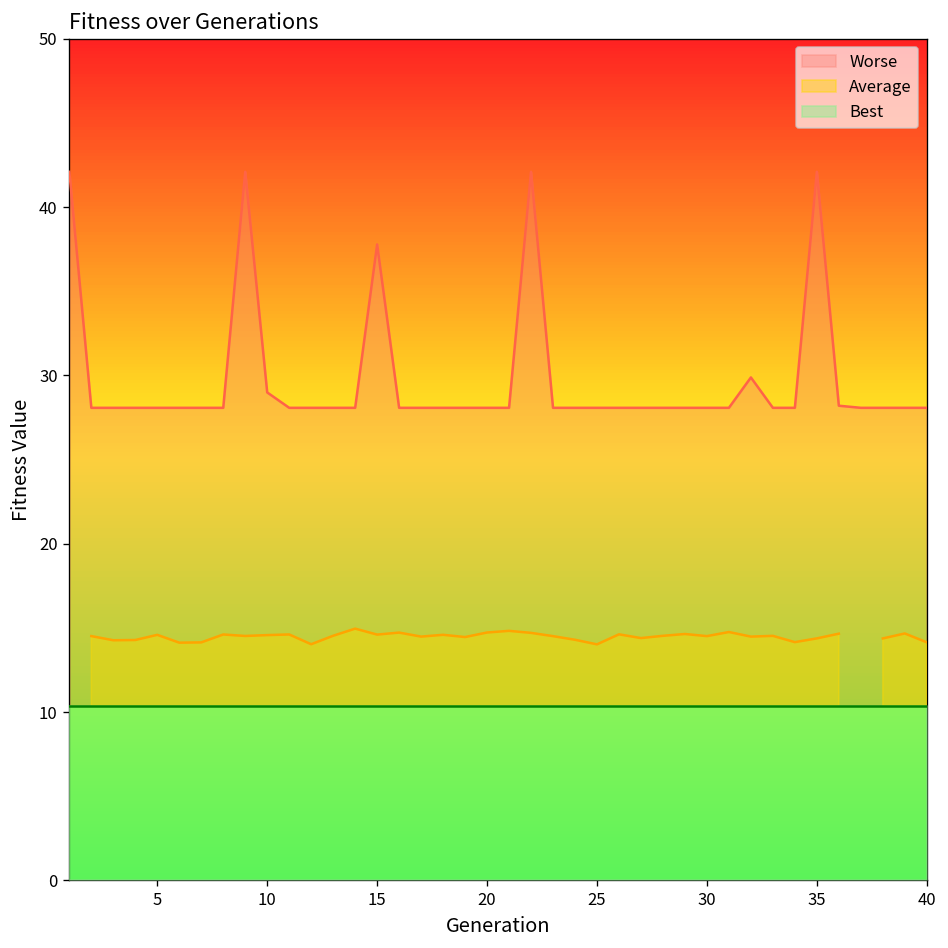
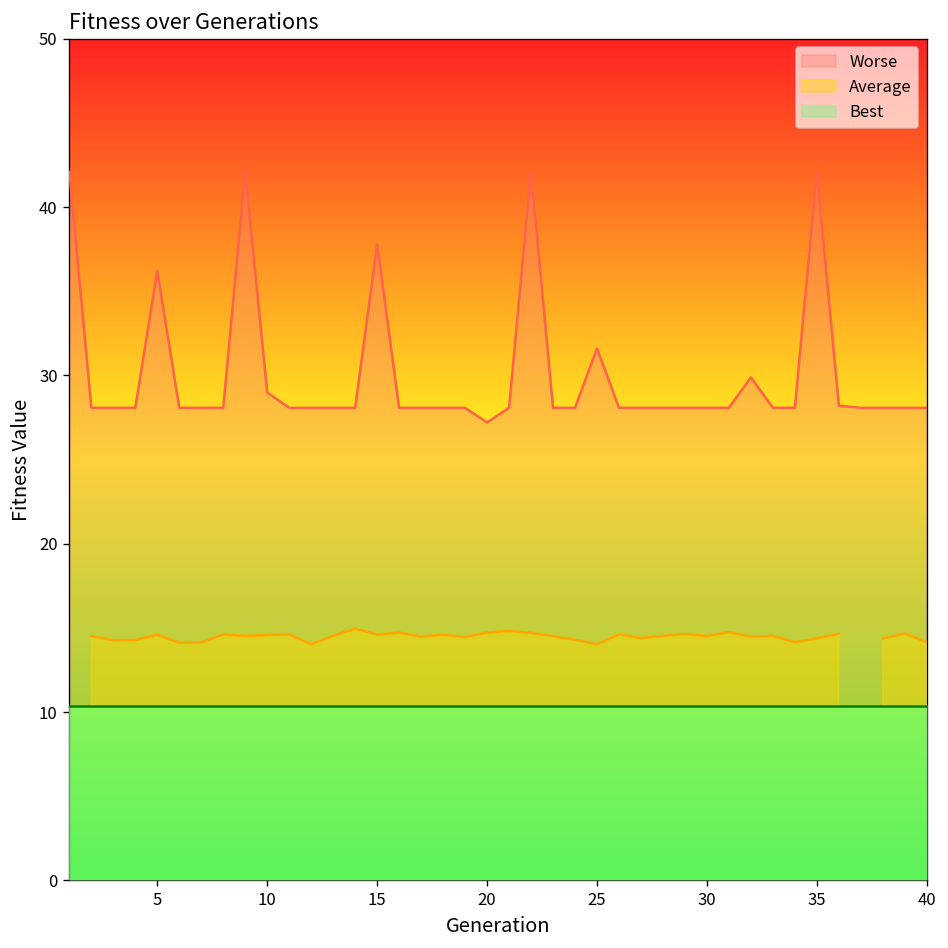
  {
    "Worse": {
-     "5": 28.1,
+     "5": 36.2,
      "10": 29.0,
      "15": 37.8,
-     "20": 28.1,
-     "25": 28.1,
+     "20": 27.2,
+     "25": 31.6,
      "30": 28.1,
      "35": 42.1,
      "40": 28.1
    },
    "Best": {
      "5": 10.4,
      "10": 10.4,
      "15": 10.4,
      "20": 10.4,
      "25": 10.4,
      "30": 10.4,
      "35": 10.4,
      "40": 10.4
    }
  }
